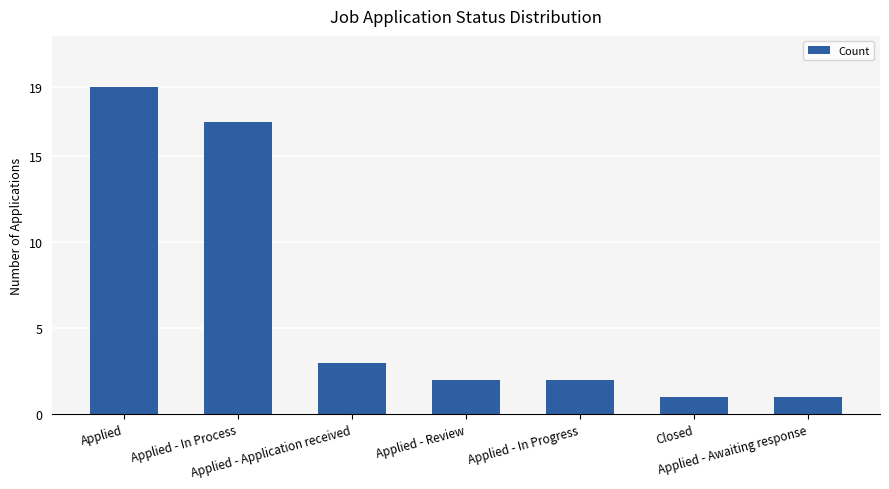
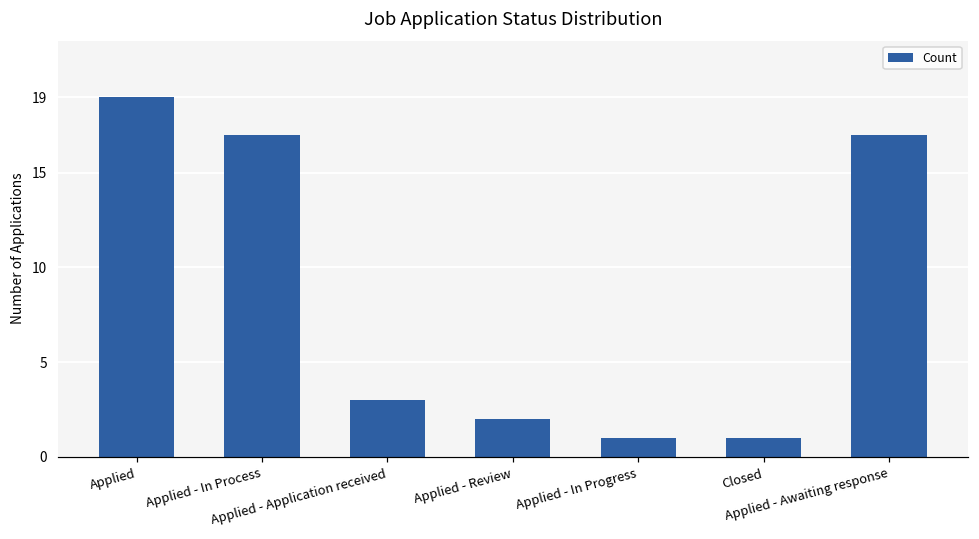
  {
    "Applied": 19,
    "Applied - In Process": 17,
    "Applied - Application received": 3,
    "Applied - Review": 2,
-   "Applied - In Progress": 2,
+   "Applied - In Progress": 1,
    "Closed": 1,
-   "Applied - Awaiting response": 1
+   "Applied - Awaiting response": 17
  }
